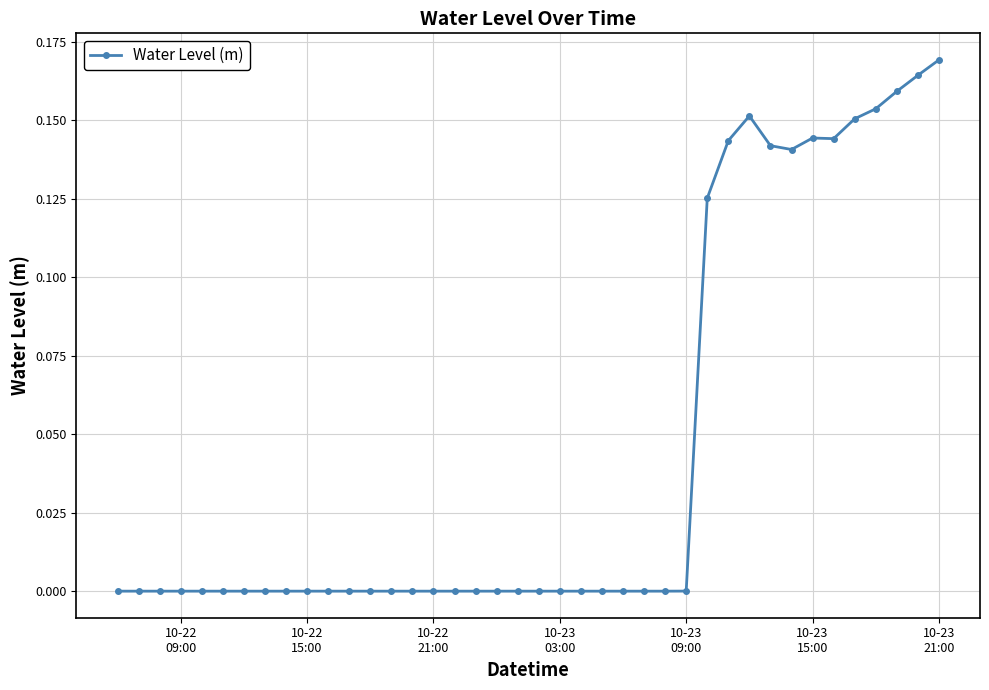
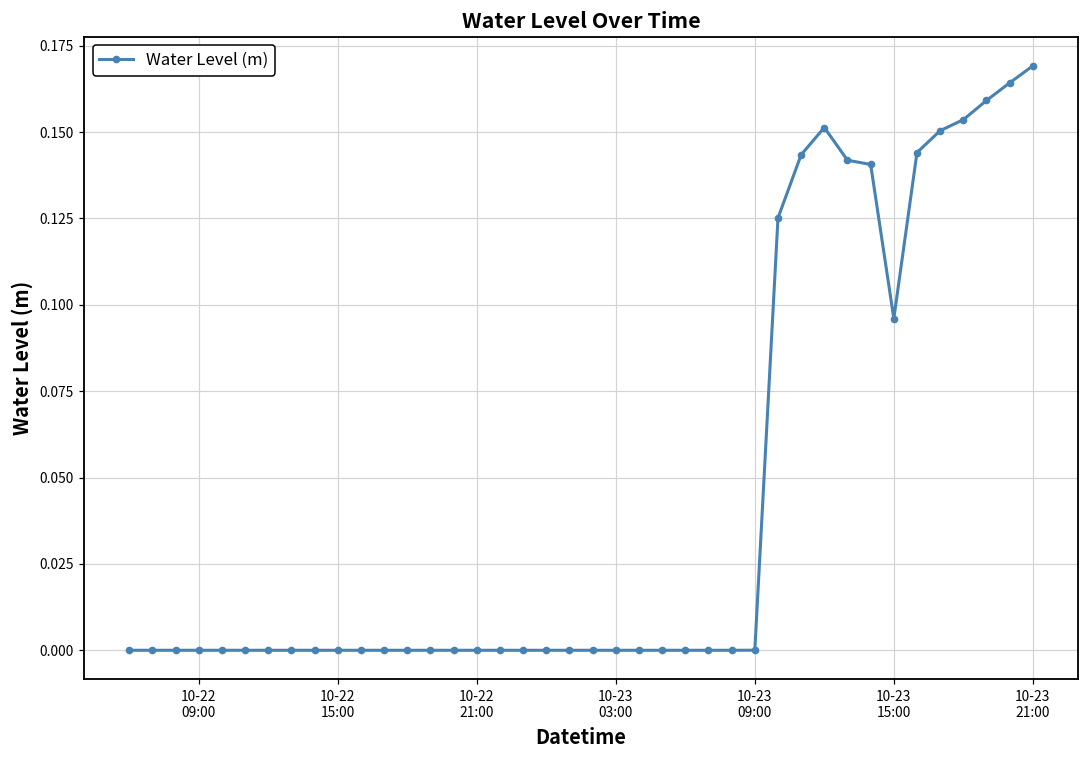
  {
    "10-22 09:00": 0.000,
    "10-22 15:00": 0.000,
    "10-22 21:00": 0.000,
    "10-23 03:00": 0.000,
    "10-23 09:00": 0.000,
-   "10-23 15:00": 0.144,
+   "10-23 15:00": 0.096,
    "10-23 21:00": 0.169
  }
